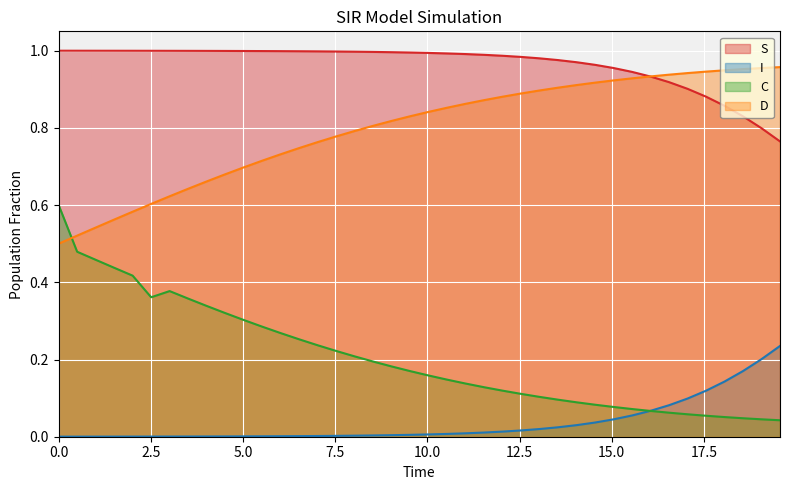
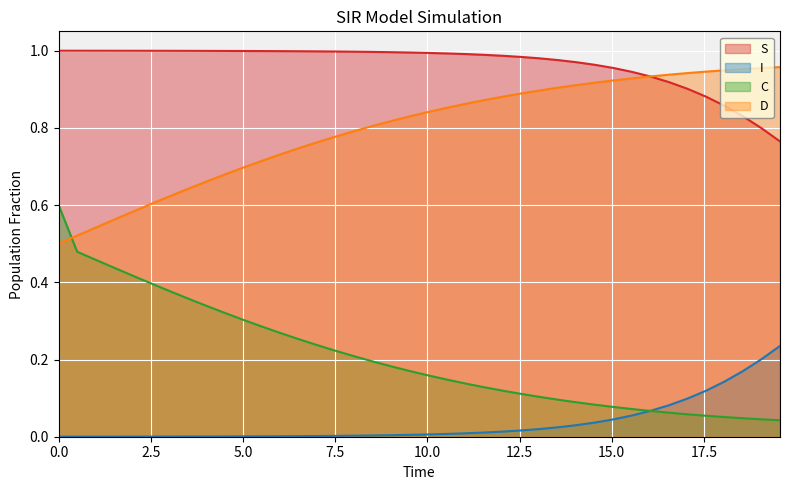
  {
    "I": {
      "0.0": 0.00,
      "2.5": 0.00
    },
    "C": {
      "0.0": 0.60,
-     "2.5": 0.36
+     "2.5": 0.40
    }
  }
